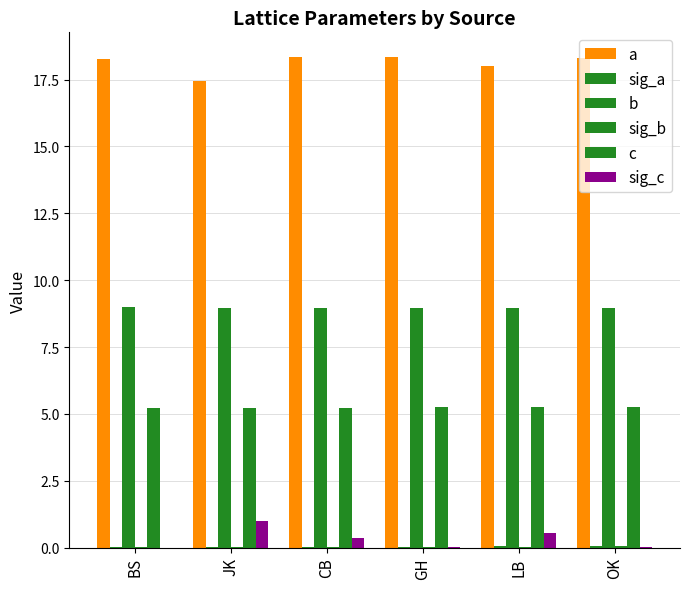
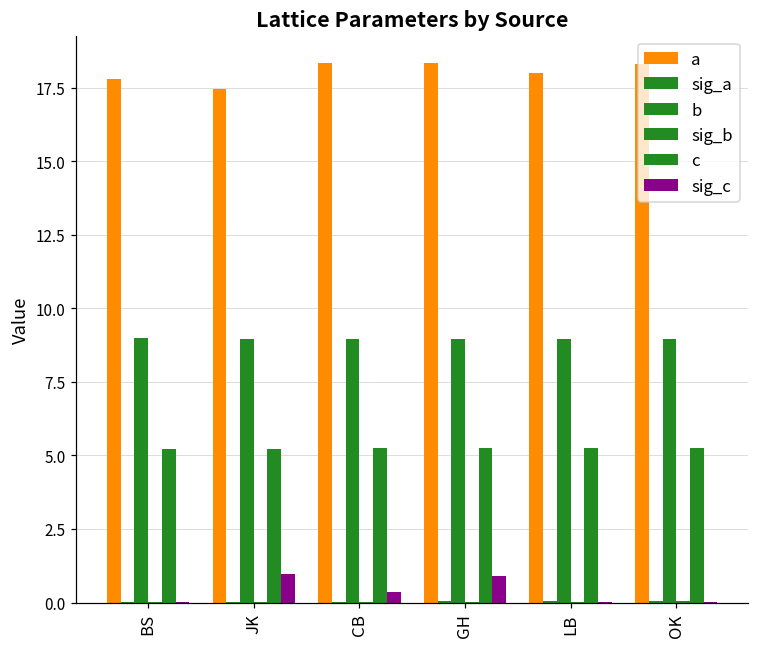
  {
    "a": {
-     "BS": 18.3,
+     "BS": 17.8,
      "JK": 17.5,
      "CB": 18.3,
      "GH": 18.4,
      "LB": 18.0
    },
    "sig_c": {
      "JK": 1.0,
      "CB": 0.3,
-     "GH": 0.0,
-     "LB": 0.6
+     "GH": 0.9,
+     "LB": 0.0
    }
  }
